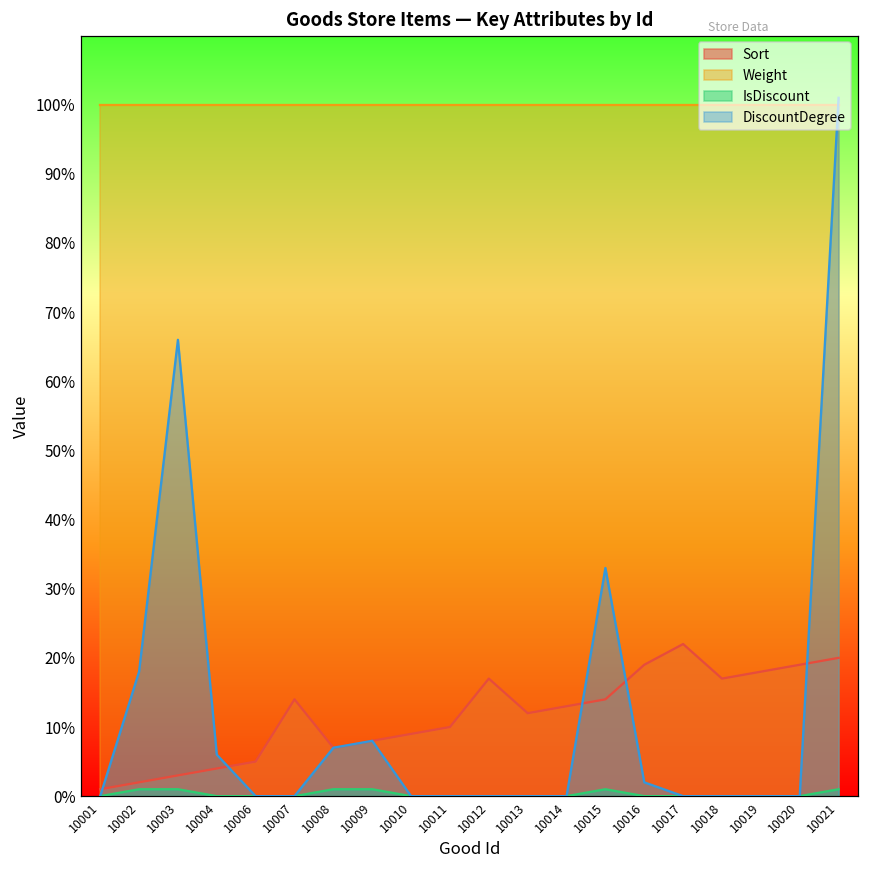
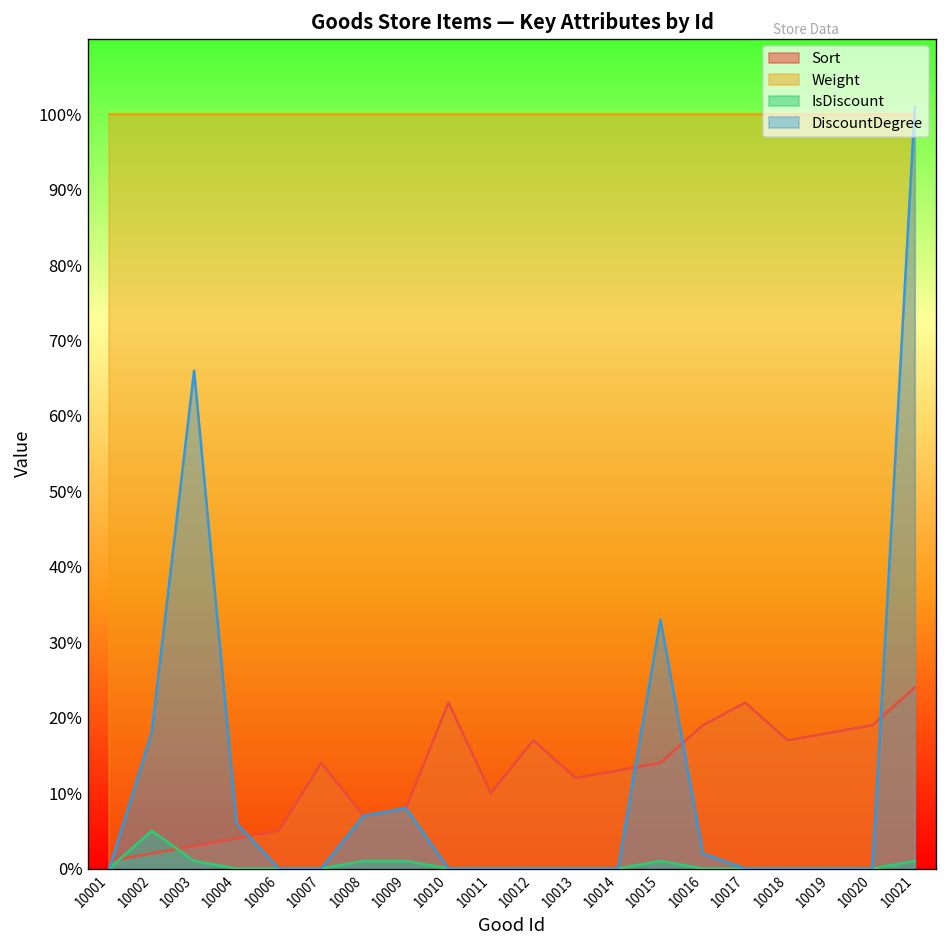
  {
    "Sort": {
      "10001": "1%",
      "10002": "2%",
      "10003": "3%",
      "10004": "4%",
      "10006": "5%",
      "10007": "14%",
-     "10010": "9%",
+     "10010": "22%",
      "10011": "10%",
      "10012": "17%",
      "10013": "12%",
      "10014": "13%",
      "10015": "14%",
      "10016": "19%",
      "10017": "22%",
      "10018": "17%",
      "10019": "18%",
      "10020": "19%",
-     "10021": "20%"
+     "10021": "24%"
    },
    "Weight": {
      "10001": "100%",
      "10002": "100%",
      "10003": "100%",
      "10004": "100%",
      "10006": "100%",
      "10007": "100%",
      "10008": "100%",
      "10009": "100%",
      "10010": "100%",
      "10011": "100%",
      "10012": "100%",
      "10013": "100%",
      "10014": "100%",
      "10015": "100%",
      "10016": "100%",
      "10017": "100%"
    },
    "IsDiscount": {
-     "10002": "1%",
+     "10002": "5%",
      "10003": "1%",
      "10004": "0%",
      "10008": "1%",
      "10009": "1%",
      "10015": "1%",
      "10016": "0%",
      "10021": "1%"
    },
    "DiscountDegree": {
      "10002": "18%",
      "10003": "66%",
      "10004": "6%",
      "10015": "33%",
      "10016": "2%"
    }
  }
